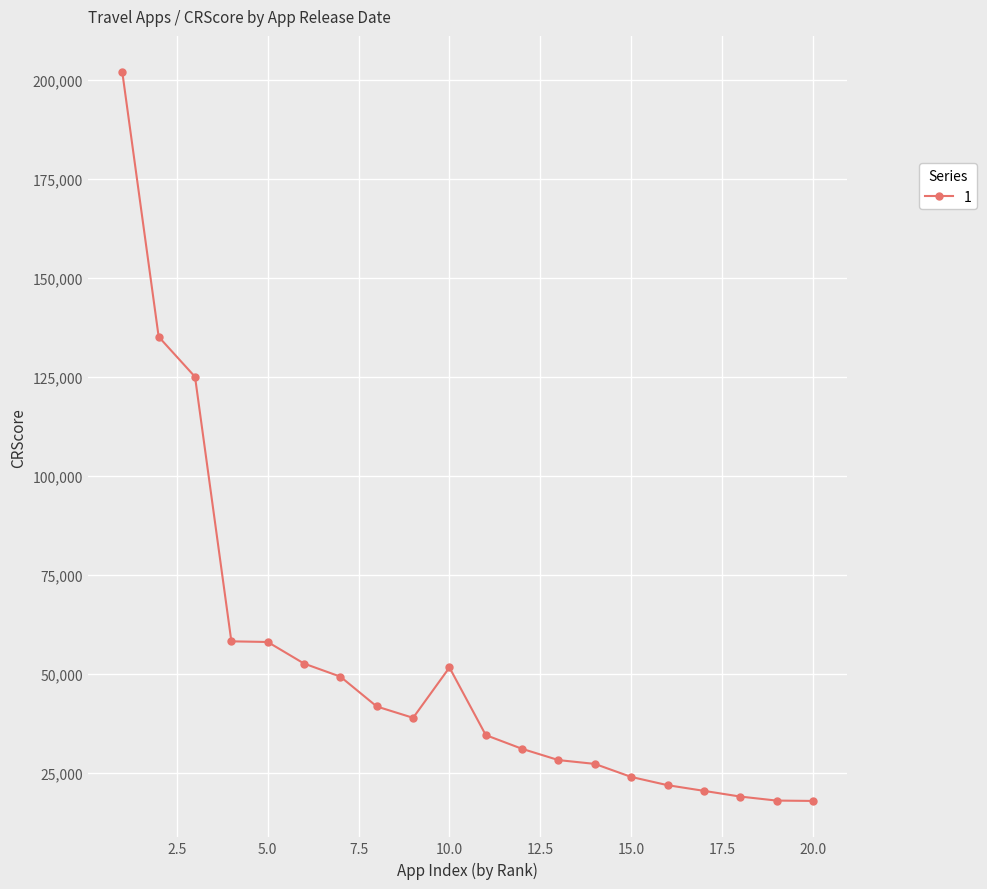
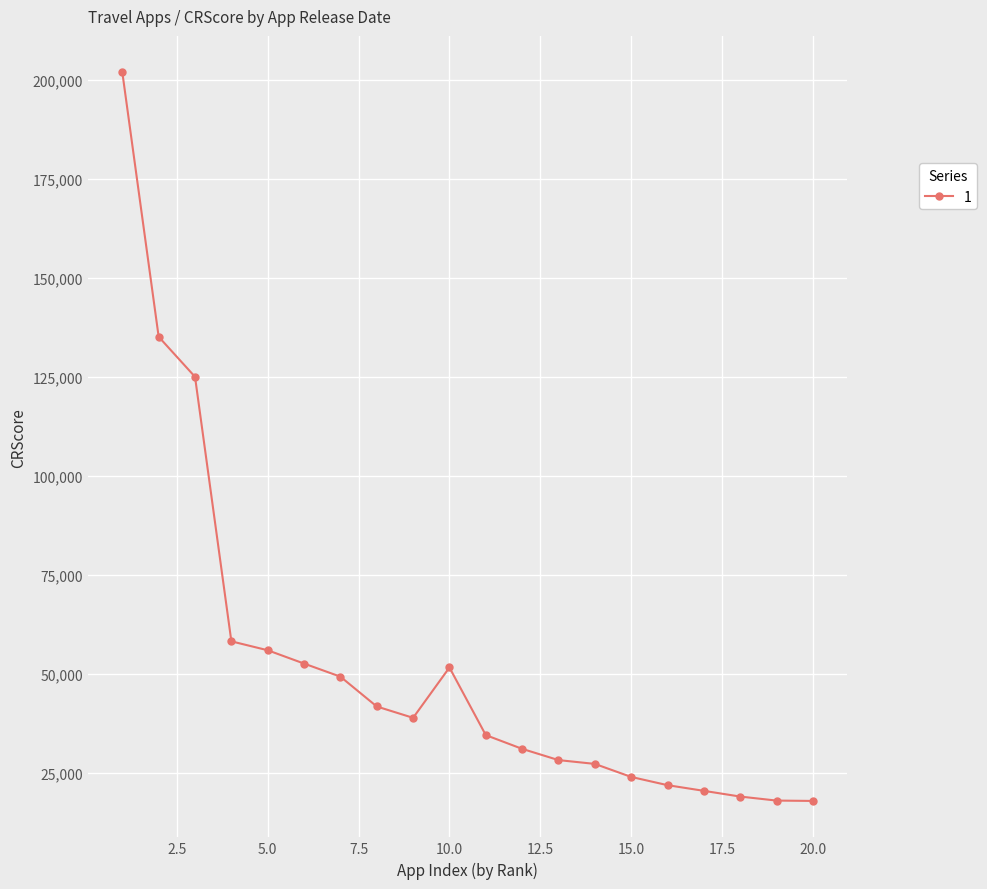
  {
-   "5.0": "58,000",
+   "5.0": "56,000",
    "10.0": "52,000",
    "15.0": "24,000",
    "20.0": "18,000"
  }
